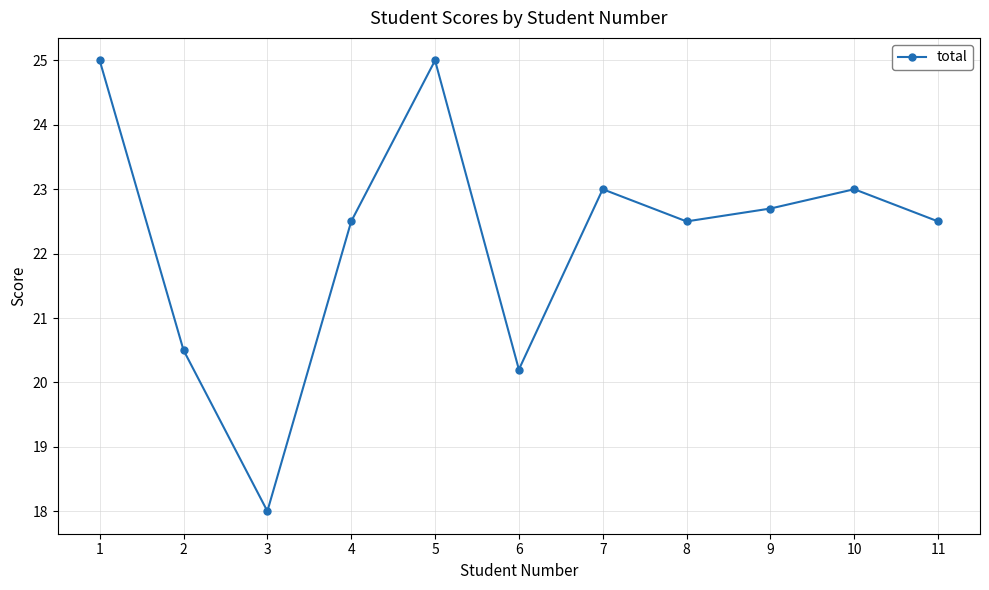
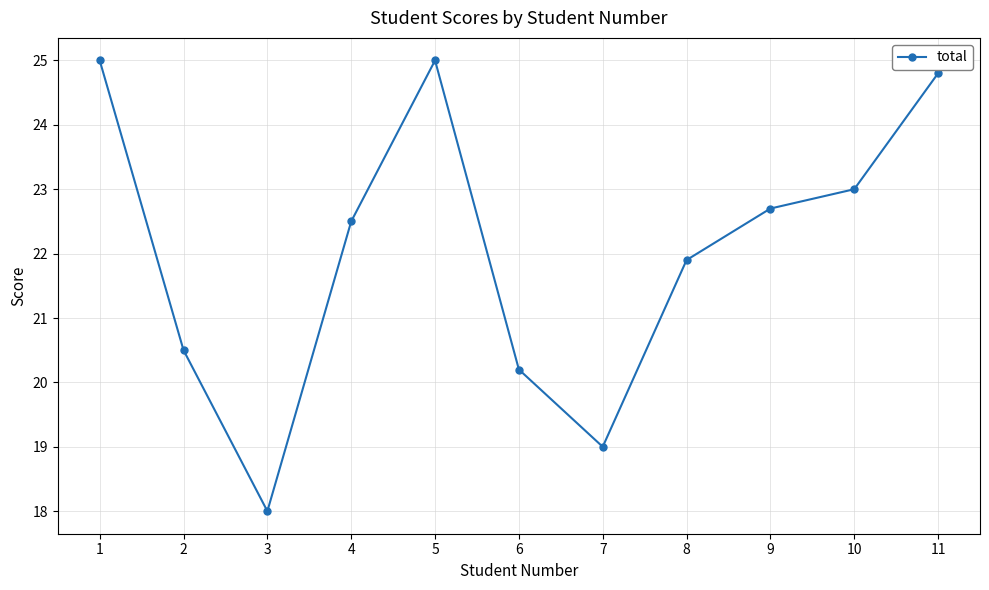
  {
    "1": 25.0,
    "2": 20.5,
    "3": 18.0,
    "4": 22.5,
    "5": 25.0,
    "6": 20.2,
-   "7": 23,
-   "8": 22.5,
+   "7": 19,
+   "8": 21.9,
    "9": 22.7,
    "10": 23.0,
-   "11": 22.5
+   "11": 24.8
  }
